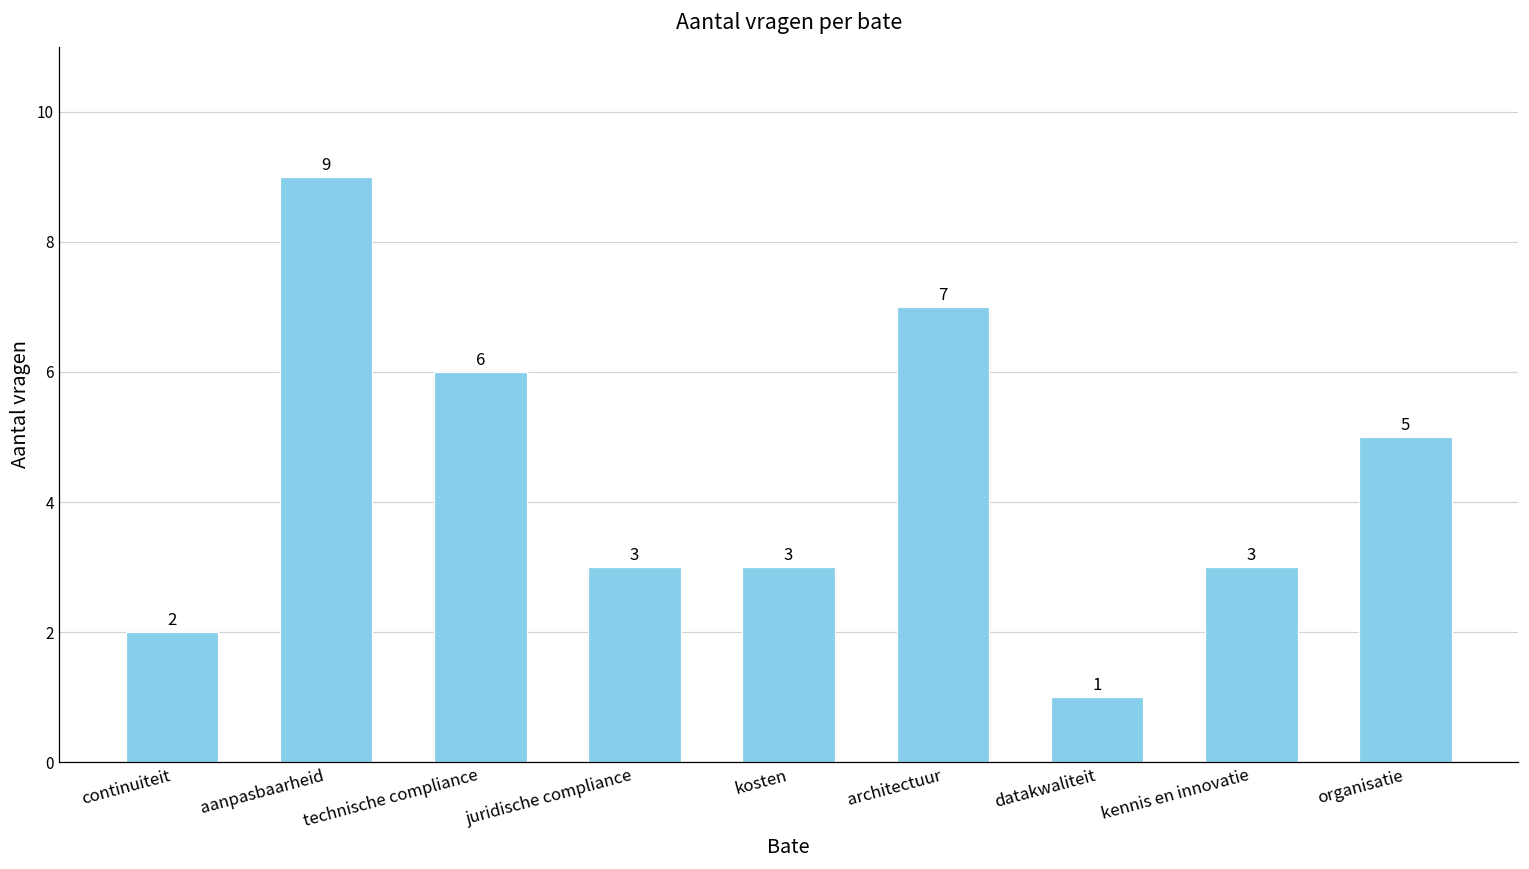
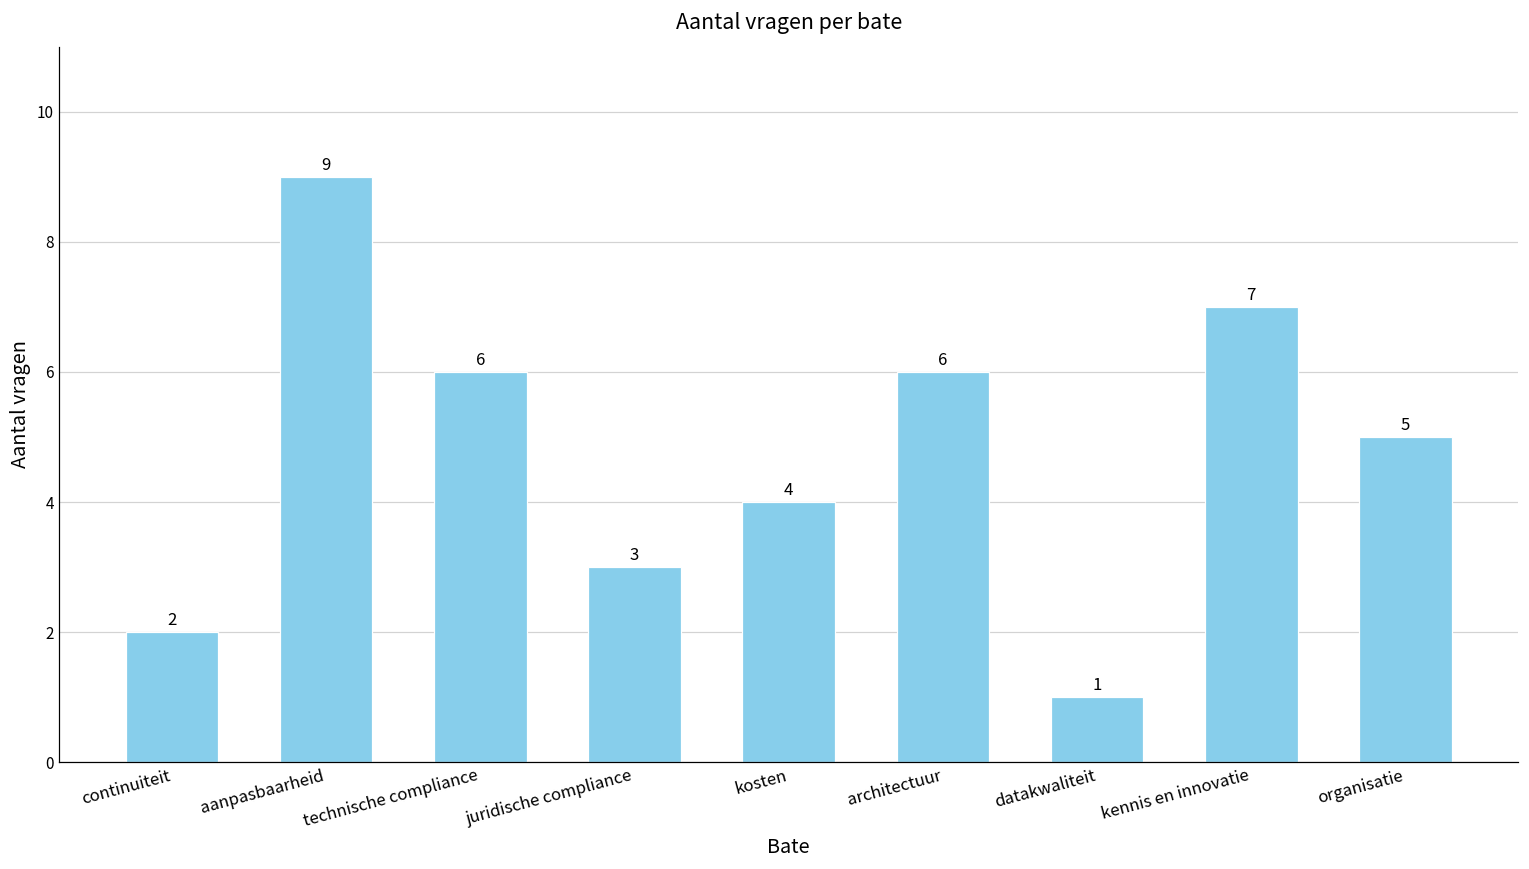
  {
    "continuiteit": 2,
    "aanpasbaarheid": 9,
    "technische compliance": 6,
    "juridische compliance": 3,
-   "kosten": 3,
-   "architectuur": 7,
+   "kosten": 4,
+   "architectuur": 6,
    "datakwaliteit": 1,
-   "kennis en innovatie": 3,
+   "kennis en innovatie": 7,
    "organisatie": 5
  }
